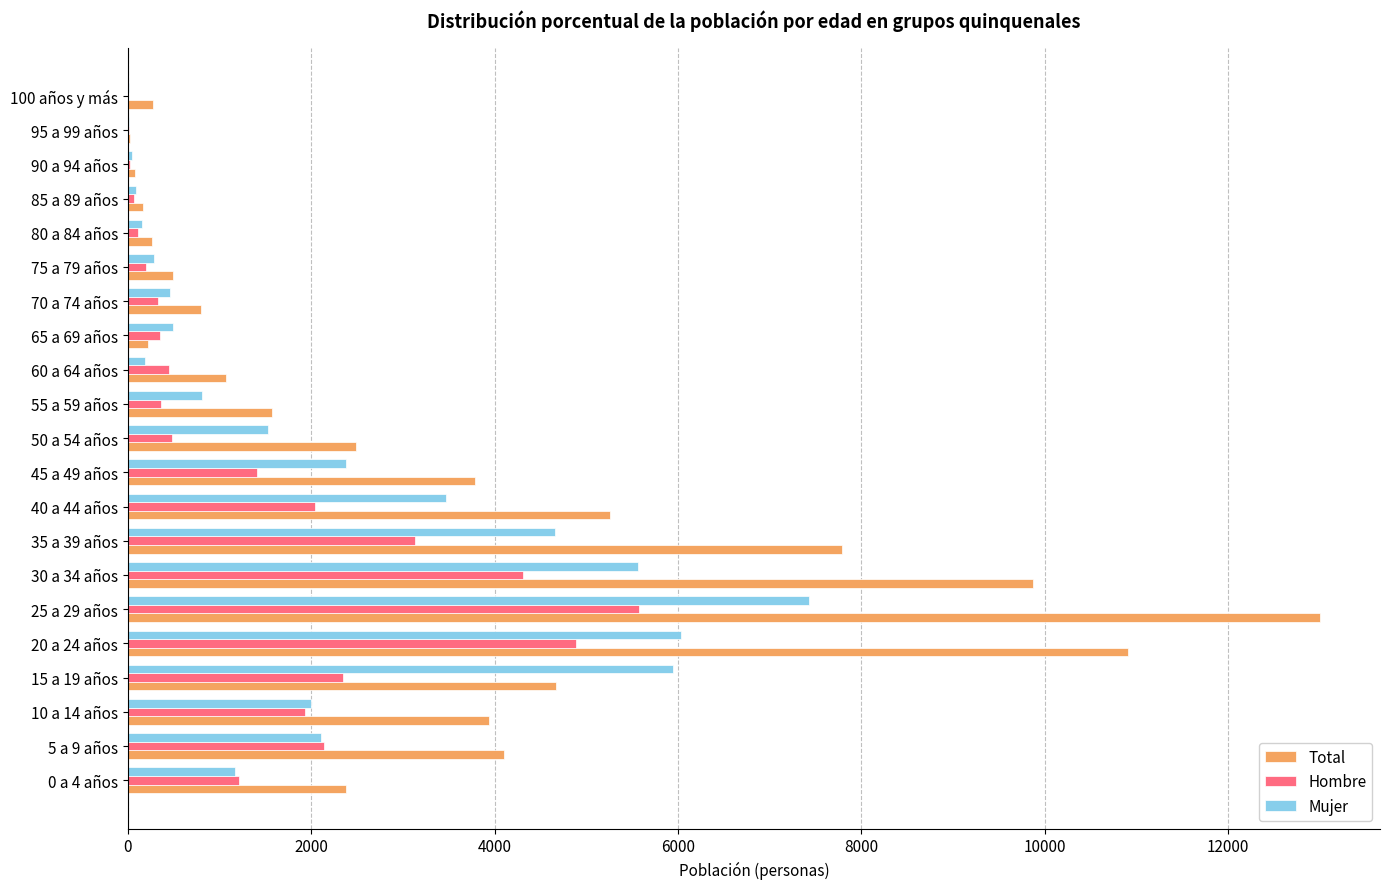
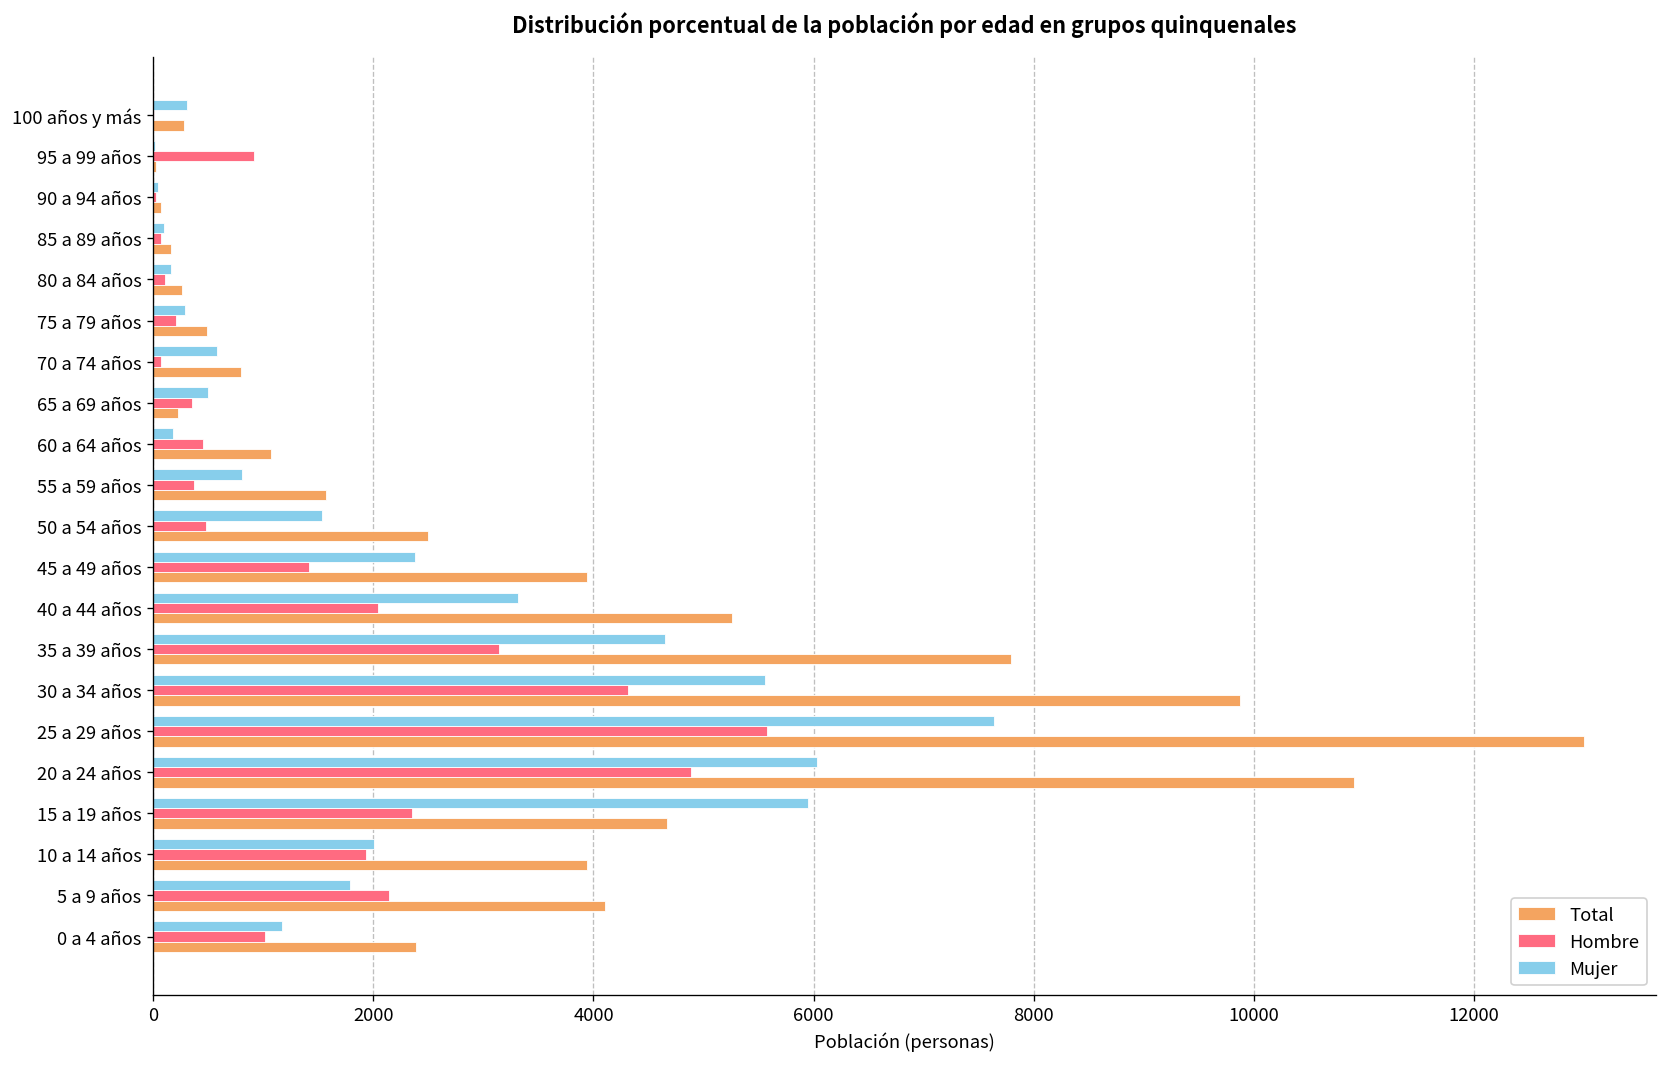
  {
    "Total": {
      "100 años y más": 300,
      "90 a 94 años": 100,
      "85 a 89 años": 200,
      "80 a 84 años": 300,
      "75 a 79 años": 500,
      "70 a 74 años": 800,
      "65 a 69 años": 200,
      "60 a 64 años": 1100,
      "55 a 59 años": 1600,
      "50 a 54 años": 2500,
-     "45 a 49 años": 3800,
+     "45 a 49 años": 3900,
      "40 a 44 años": 5300,
      "35 a 39 años": 7800,
      "30 a 34 años": 9900,
      "25 a 29 años": 13000,
      "20 a 24 años": 10900,
      "15 a 19 años": 4700,
      "10 a 14 años": 3900,
      "5 a 9 años": 4100,
      "0 a 4 años": 2400
    },
    "Hombre": {
-     "95 a 99 años": 0,
+     "95 a 99 años": 900,
      "85 a 89 años": 100,
      "80 a 84 años": 100,
      "75 a 79 años": 200,
-     "70 a 74 años": 300,
+     "70 a 74 años": 100,
      "65 a 69 años": 400,
      "60 a 64 años": 500,
      "55 a 59 años": 400,
      "50 a 54 años": 500,
      "45 a 49 años": 1400,
      "40 a 44 años": 2000,
      "35 a 39 años": 3100,
      "30 a 34 años": 4300,
      "25 a 29 años": 5600,
      "20 a 24 años": 4900,
      "15 a 19 años": 2400,
      "10 a 14 años": 1900,
      "5 a 9 años": 2100,
-     "0 a 4 años": 1200
+     "0 a 4 años": 1000
    },
    "Mujer": {
-     "100 años y más": 0,
+     "100 años y más": 300,
      "90 a 94 años": 0,
      "85 a 89 años": 100,
      "80 a 84 años": 200,
      "75 a 79 años": 300,
-     "70 a 74 años": 500,
+     "70 a 74 años": 600,
      "65 a 69 años": 500,
      "60 a 64 años": 200,
      "55 a 59 años": 800,
      "50 a 54 años": 1500,
      "45 a 49 años": 2400,
-     "40 a 44 años": 3500,
+     "40 a 44 años": 3300,
      "35 a 39 años": 4700,
      "30 a 34 años": 5600,
-     "25 a 29 años": 7400,
+     "25 a 29 años": 7600,
      "20 a 24 años": 6000,
      "15 a 19 años": 5900,
      "10 a 14 años": 2000,
-     "5 a 9 años": 2100,
+     "5 a 9 años": 1800,
      "0 a 4 años": 1200
    }
  }
